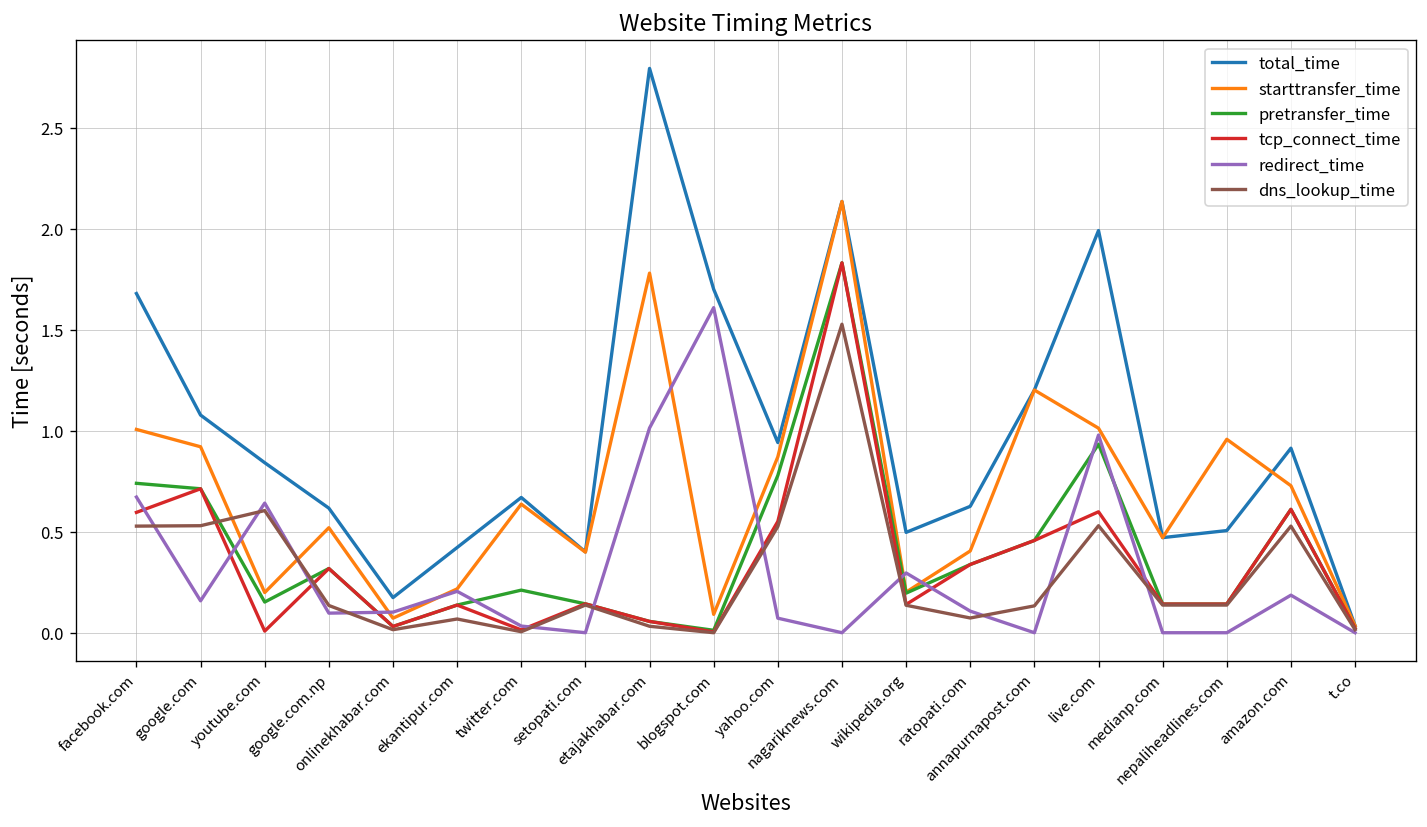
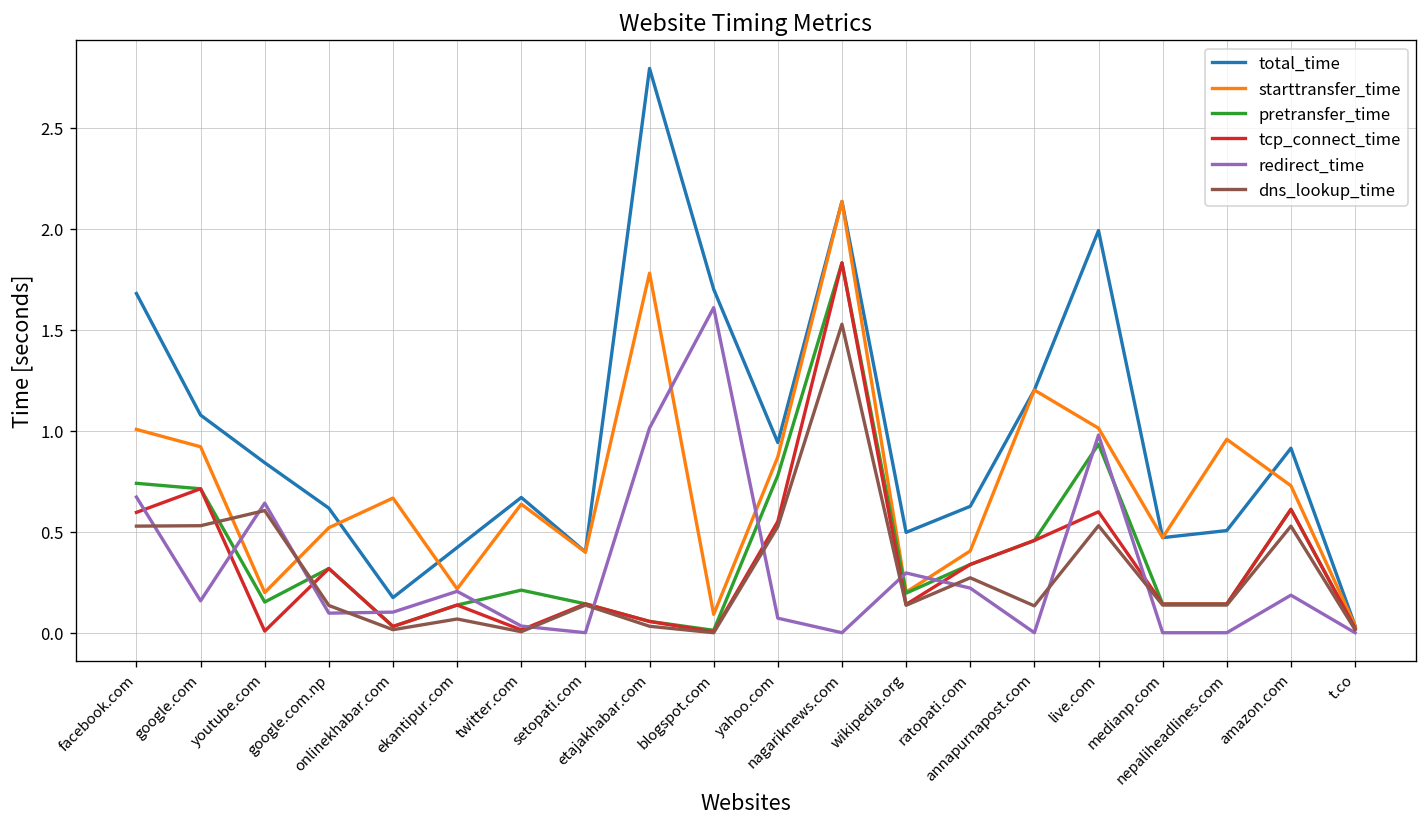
  {
    "total_time": {
      "facebook.com": 1.68,
      "google.com": 1.08,
      "youtube.com": 0.84,
      "google.com.np": 0.62,
      "onlinekhabar.com": 0.17,
      "ekantipur.com": 0.42,
      "twitter.com": 0.67,
      "etajakhabar.com": 2.80,
      "blogspot.com": 1.70,
      "yahoo.com": 0.94,
      "wikipedia.org": 0.50,
      "ratopati.com": 0.63,
      "live.com": 1.99,
      "nepaliheadlines.com": 0.51,
      "amazon.com": 0.91
    },
    "starttransfer_time": {
      "facebook.com": 1.01,
      "google.com": 0.92,
      "youtube.com": 0.20,
      "google.com.np": 0.52,
-     "onlinekhabar.com": 0.07,
+     "onlinekhabar.com": 0.67,
      "twitter.com": 0.64,
      "etajakhabar.com": 1.78,
      "blogspot.com": 0.09,
      "yahoo.com": 0.87,
      "ratopati.com": 0.41,
      "live.com": 1.01,
      "nepaliheadlines.com": 0.96,
      "amazon.com": 0.73
    },
    "pretransfer_time": {
      "facebook.com": 0.74,
      "youtube.com": 0.15,
      "twitter.com": 0.21,
      "yahoo.com": 0.78,
      "live.com": 0.93
    },
    "tcp_connect_time": {
      "facebook.com": 0.60,
      "youtube.com": 0.01,
      "yahoo.com": 0.55,
      "live.com": 0.60
    },
    "redirect_time": {
      "facebook.com": 0.67,
      "google.com": 0.16,
      "youtube.com": 0.64,
      "google.com.np": 0.10,
      "onlinekhabar.com": 0.10,
      "twitter.com": 0.03,
      "setopati.com": 0.00,
      "etajakhabar.com": 1.01,
      "blogspot.com": 1.61,
      "yahoo.com": 0.07,
      "nagariknews.com": 0.00,
      "wikipedia.org": 0.30,
-     "ratopati.com": 0.11,
+     "ratopati.com": 0.22,
      "annapurnapost.com": 0.00,
      "live.com": 0.98,
      "medianp.com": 0.00,
      "nepaliheadlines.com": 0.00,
      "amazon.com": 0.19
    },
    "dns_lookup_time": {
      "facebook.com": 0.53,
      "google.com": 0.53,
      "youtube.com": 0.61,
      "google.com.np": 0.14,
      "onlinekhabar.com": 0.02,
      "ekantipur.com": 0.07,
      "etajakhabar.com": 0.03,
      "yahoo.com": 0.53,
      "nagariknews.com": 1.53,
-     "ratopati.com": 0.07,
+     "ratopati.com": 0.27,
      "annapurnapost.com": 0.13,
      "live.com": 0.53,
      "amazon.com": 0.53
    }
  }
